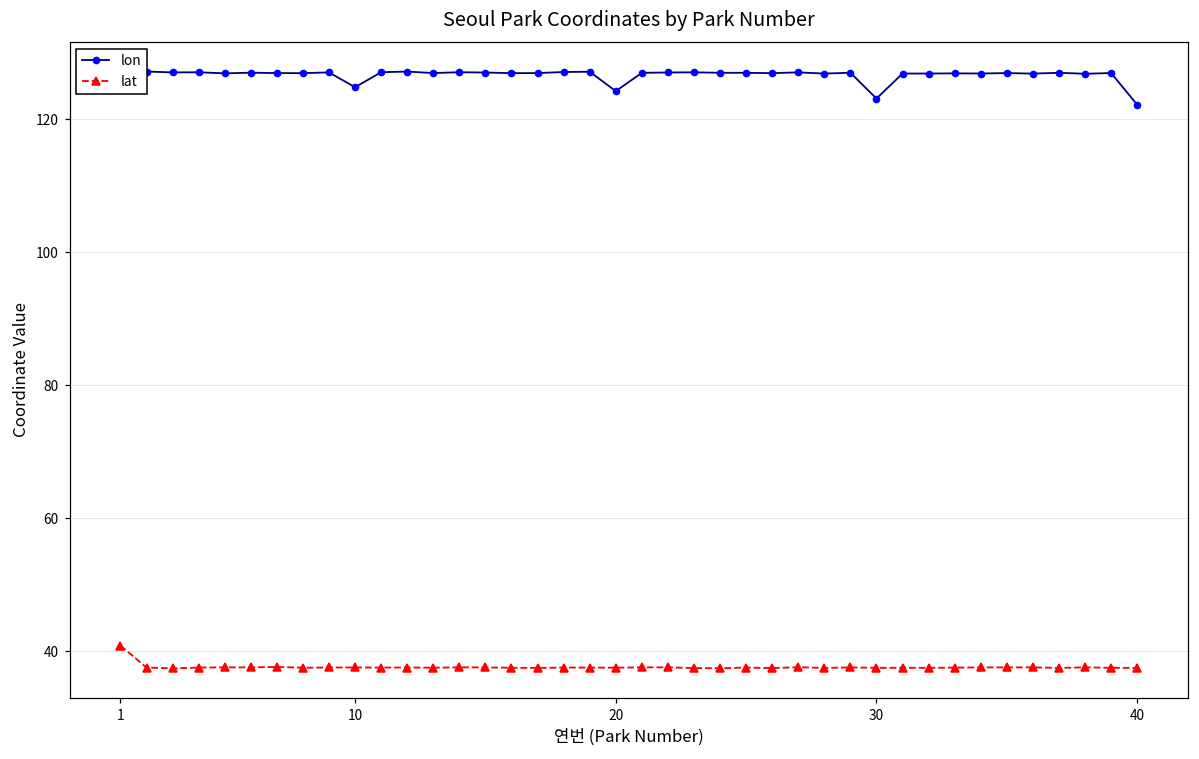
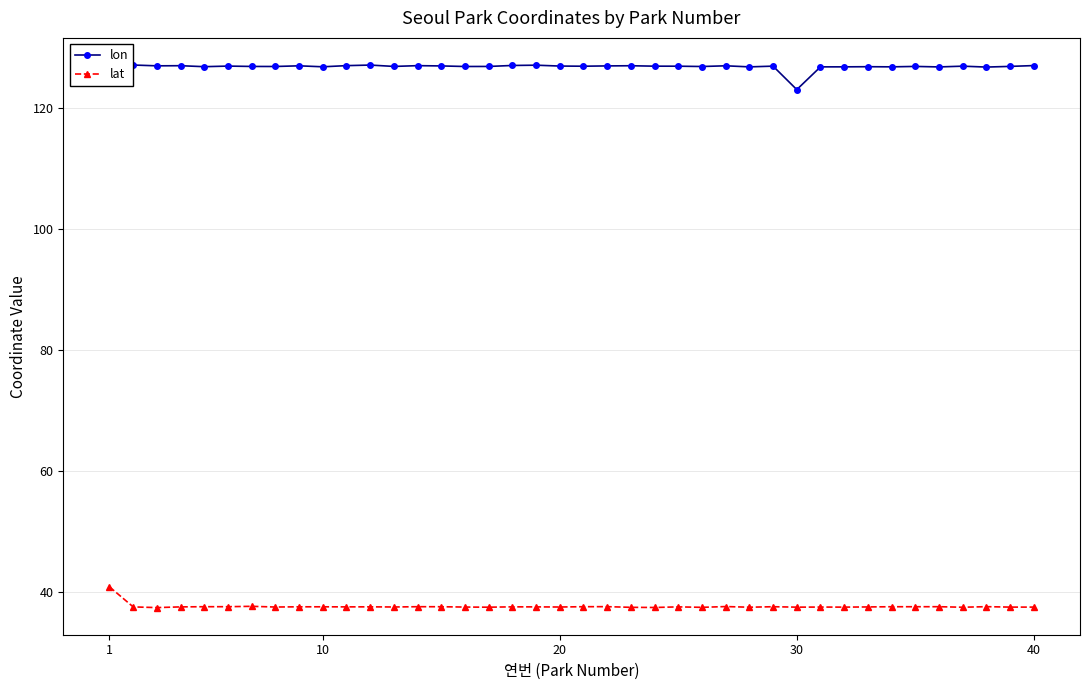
  {
    "lon": {
-     "10": 125,
-     "20": 124,
+     "10": 127,
+     "20": 127,
      "30": 123,
-     "40": 122
+     "40": 127
    },
    "lat": {
      "1": 41,
      "10": 38,
      "20": 38,
      "30": 37,
      "40": 38
    }
  }
